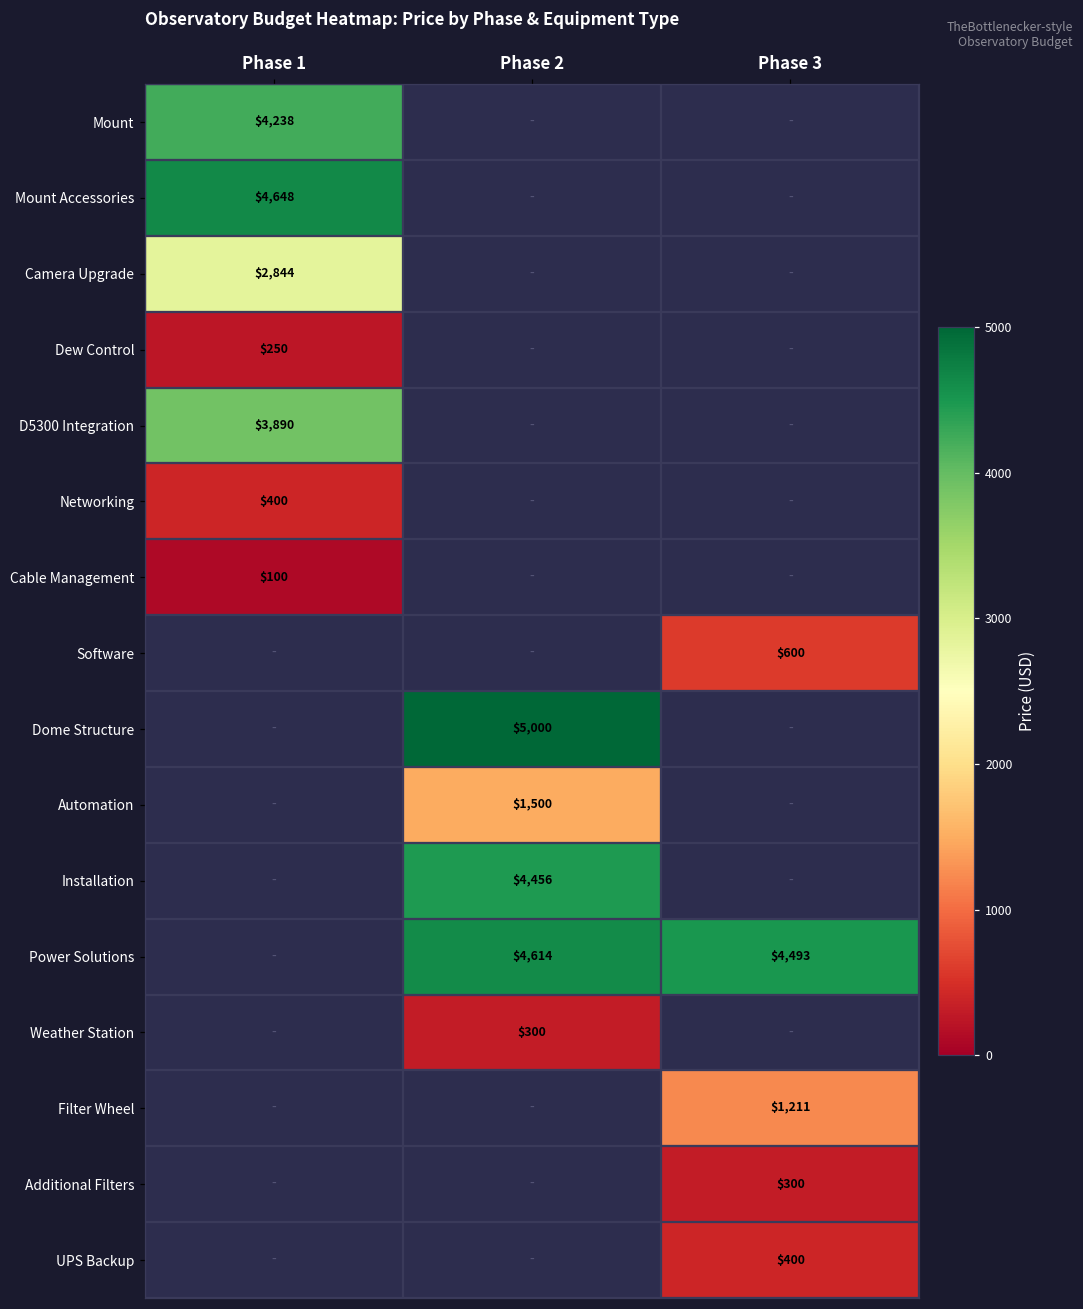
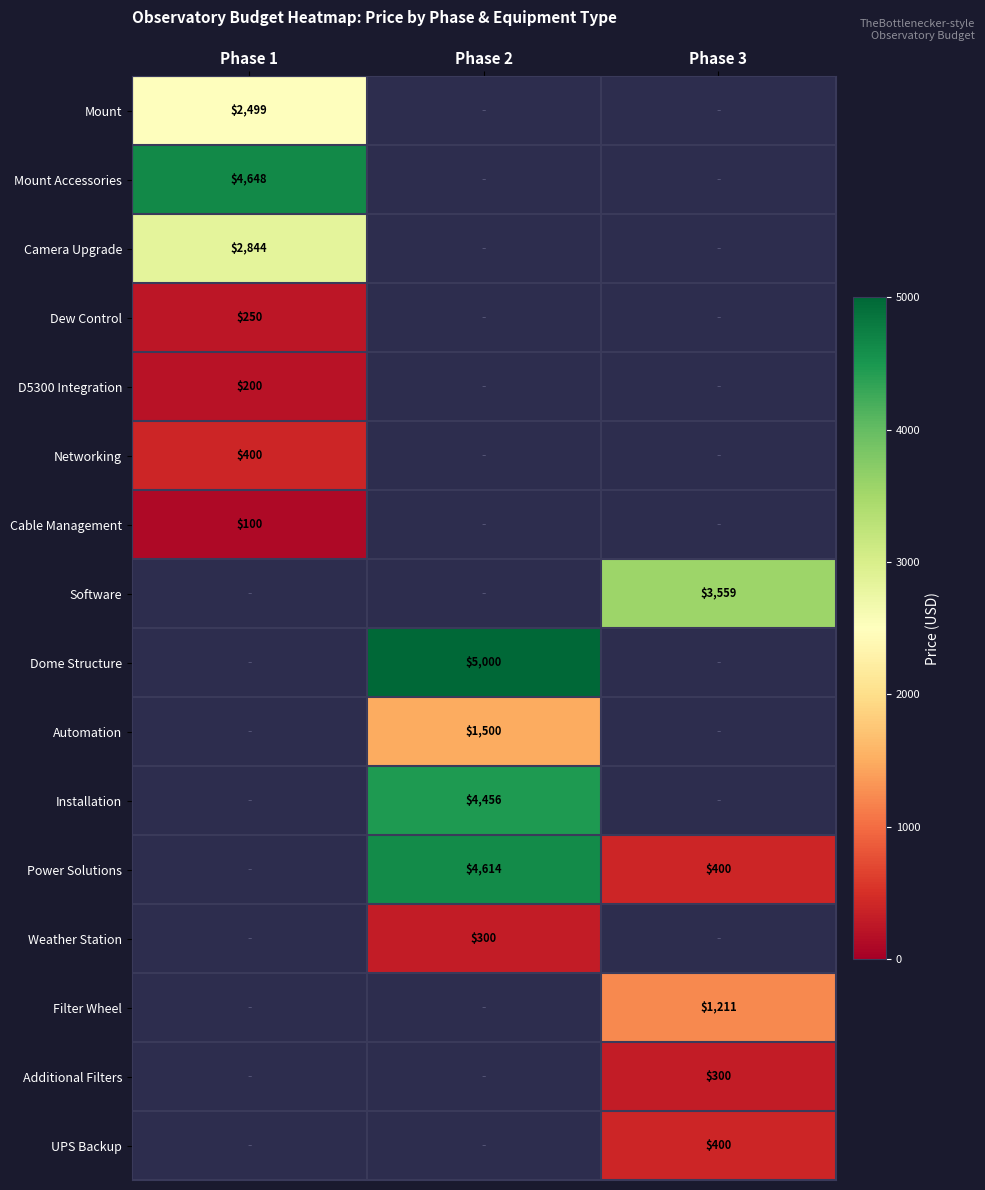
  {
    "Mount": {
-     "Phase 1": "$4,238"
+     "Phase 1": "$2,499"
    },
    "Mount Accessories": {
      "Phase 1": "$4,648"
    },
    "Camera Upgrade": {
      "Phase 1": "$2,844"
    },
    "Dew Control": {
      "Phase 1": "$250"
    },
    "D5300 Integration": {
-     "Phase 1": "$3,890"
+     "Phase 1": "$200"
    },
    "Networking": {
      "Phase 1": "$400"
    },
    "Cable Management": {
      "Phase 1": "$100"
    },
    "Software": {
-     "Phase 3": "$600"
+     "Phase 3": "$3,559"
    },
    "Dome Structure": {
      "Phase 2": "$5,000"
    },
    "Automation": {
      "Phase 2": "$1,500"
    },
    "Installation": {
      "Phase 2": "$4,456"
    },
    "Power Solutions": {
      "Phase 2": "$4,614",
-     "Phase 3": "$4,493"
+     "Phase 3": "$400"
    },
    "Weather Station": {
      "Phase 2": "$300"
    },
    "Filter Wheel": {
      "Phase 3": "$1,211"
    },
    "Additional Filters": {
      "Phase 3": "$300"
    },
    "UPS Backup": {
      "Phase 3": "$400"
    }
  }
